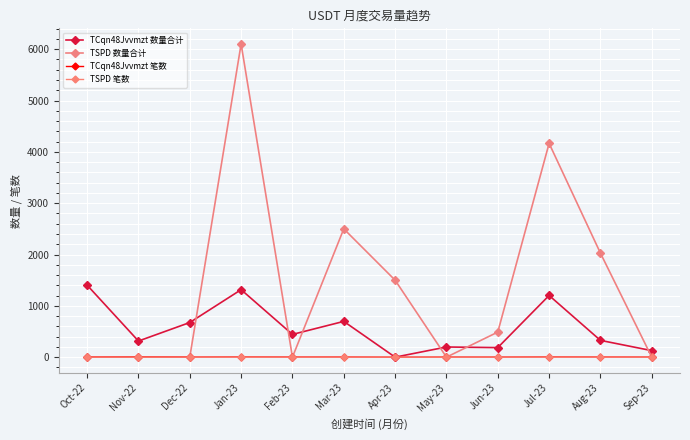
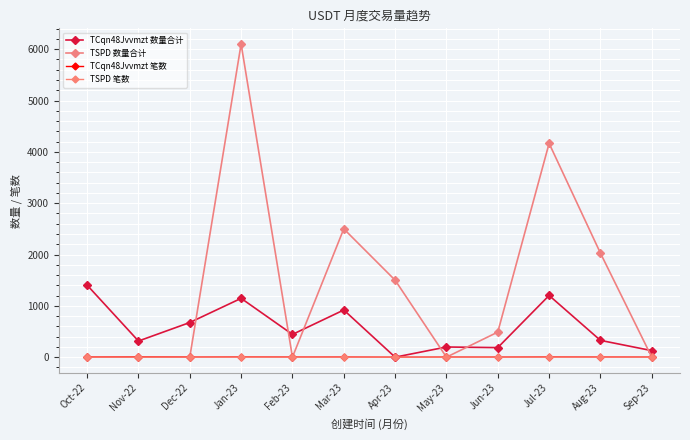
  {
    "TCqn48Jvvmzt 数量合计": {
      "Oct-22": 1400,
      "Nov-22": 300,
      "Dec-22": 700,
-     "Jan-23": 1300,
+     "Jan-23": 1100,
      "Feb-23": 400,
-     "Mar-23": 700,
+     "Mar-23": 900,
      "May-23": 200,
      "Jun-23": 200,
      "Jul-23": 1200,
      "Aug-23": 300,
      "Sep-23": 100
    }
  }
